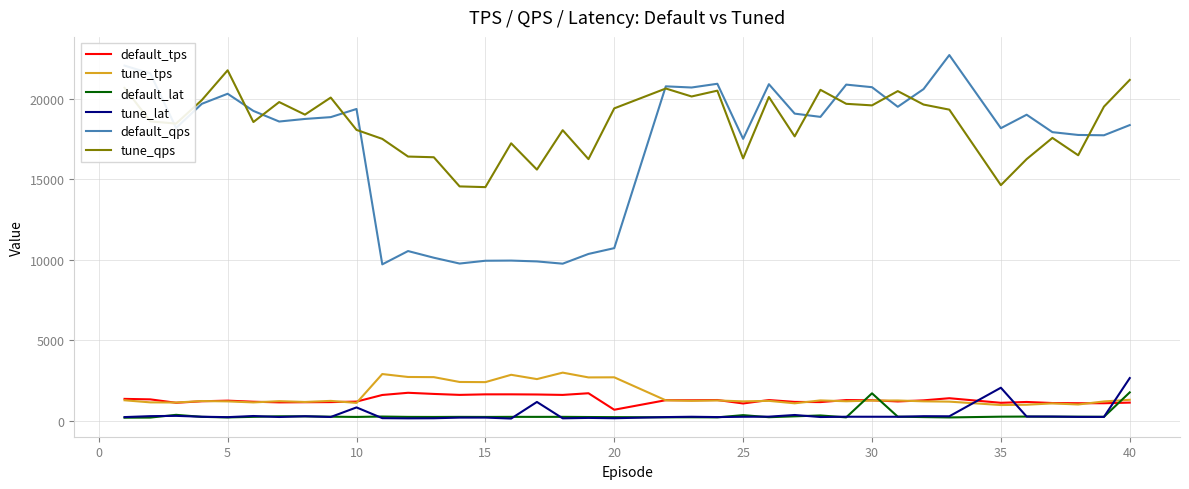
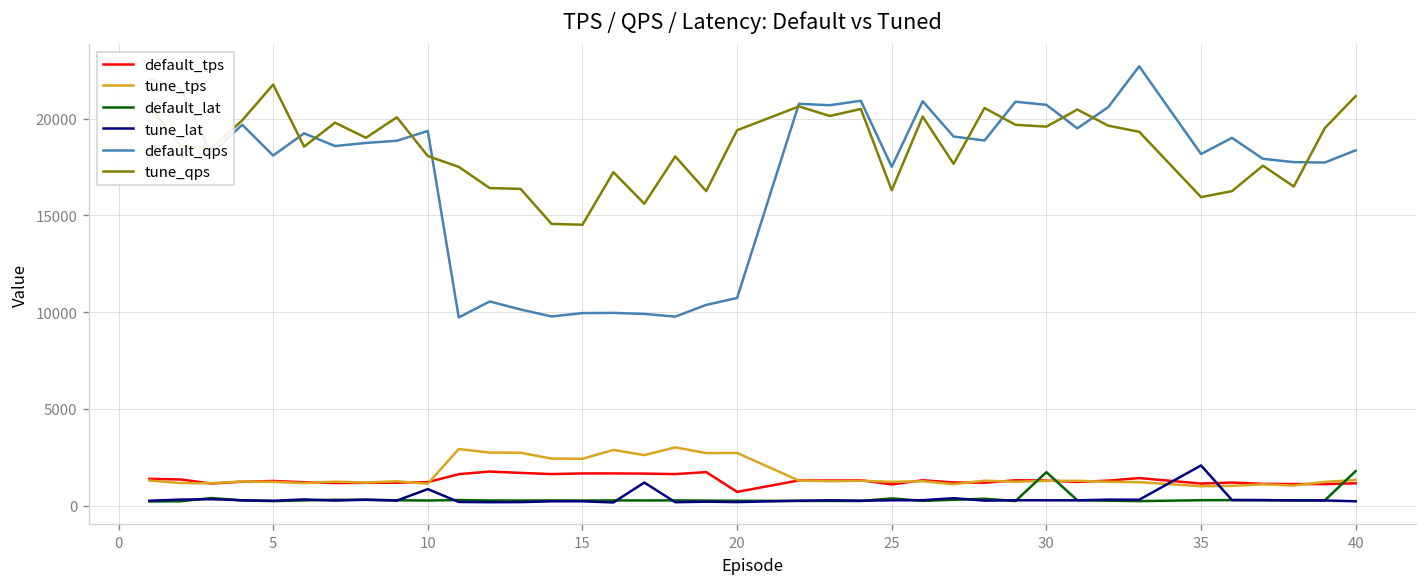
  {
    "default_tps": {
      "15": 1700,
      "20": 700,
      "40": 1100
    },
    "tune_tps": {
      "15": 2400,
      "20": 2700,
      "40": 1300
    },
    "default_lat": {
      "10": 300,
      "30": 1700,
      "35": 300,
      "40": 1800
    },
    "tune_lat": {
      "10": 800,
      "30": 300,
      "35": 2100,
-     "40": 2700
+     "40": 200
    },
    "default_qps": {
-     "5": 20300,
+     "5": 18100,
      "10": 19400,
      "15": 9900,
      "20": 10700,
      "25": 17500,
      "30": 20700,
      "35": 18200,
      "40": 18400
    },
    "tune_qps": {
      "5": 21800,
      "10": 18100,
      "15": 14500,
      "20": 19400,
      "25": 16300,
      "30": 19600,
-     "35": 14600,
+     "35": 15900,
      "40": 21200
    }
  }
